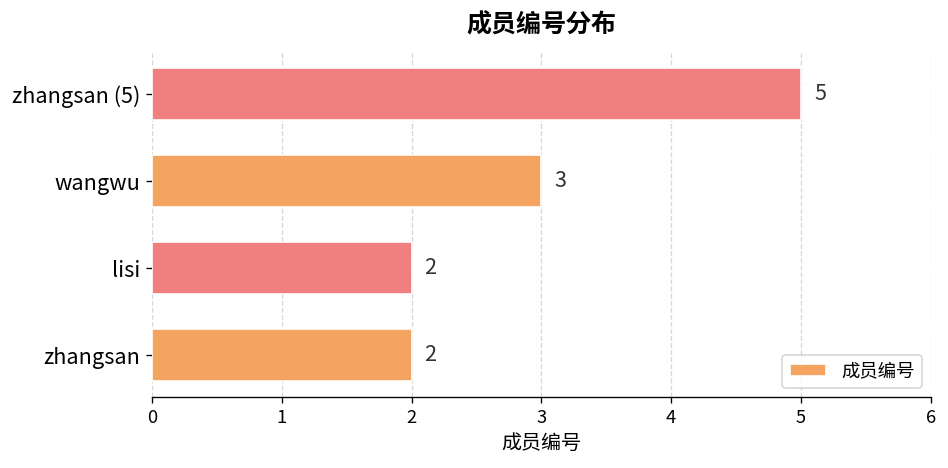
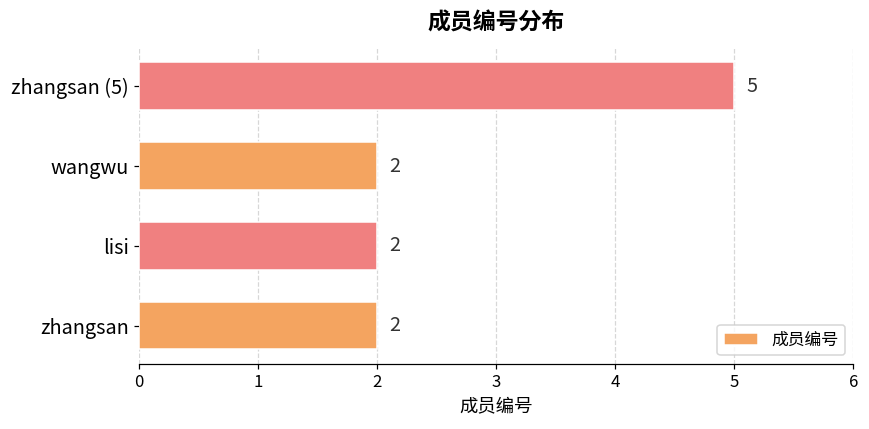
  {
    "zhangsan (5)": 5,
-   "wangwu": 3,
+   "wangwu": 2,
    "lisi": 2,
    "zhangsan": 2
  }
